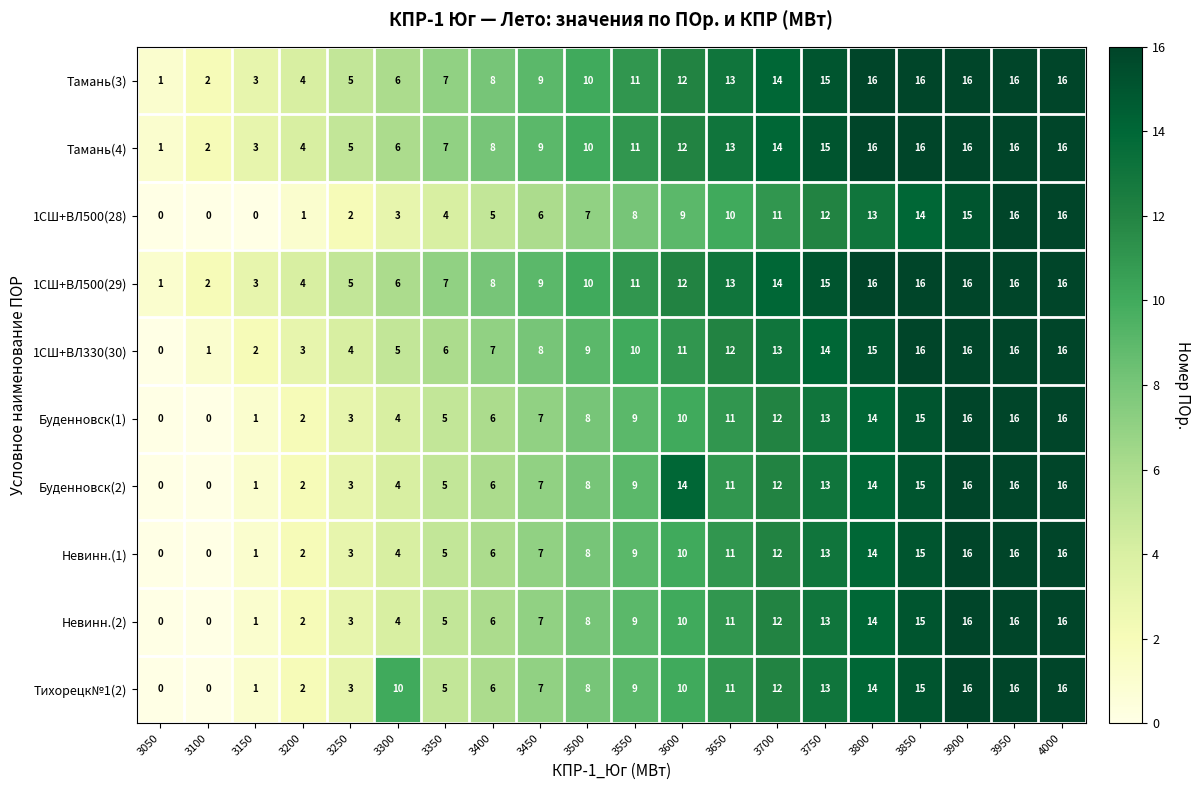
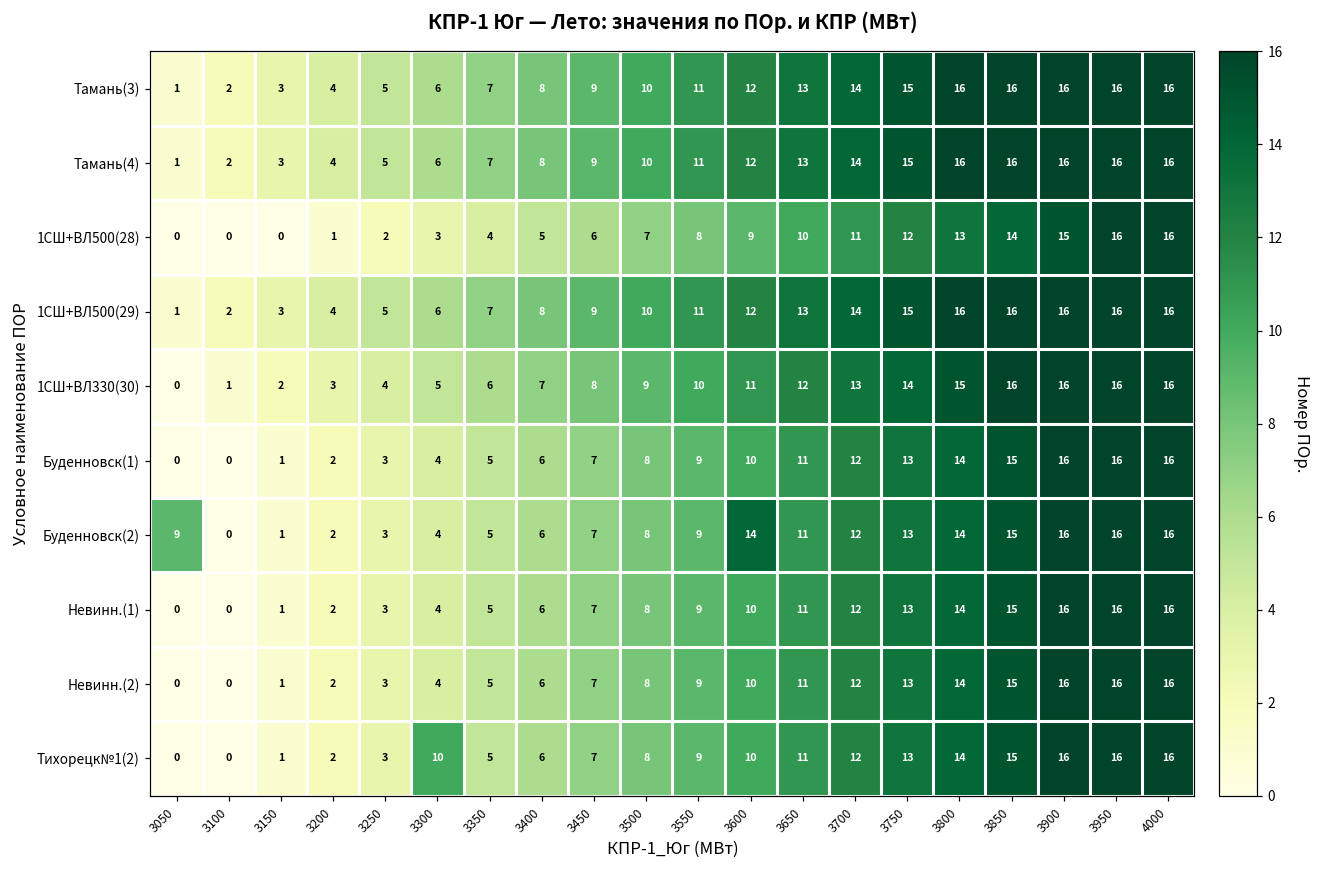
  {
    "Тамань(3)": {
      "3050": 1,
      "3100": 2,
      "3150": 3,
      "3200": 4,
      "3250": 5,
      "3300": 6,
      "3350": 7,
      "3400": 8,
      "3450": 9,
      "3500": 10,
      "3550": 11,
      "3600": 12,
      "3650": 13,
      "3700": 14,
      "3750": 15,
      "3800": 16,
      "3850": 16,
      "3900": 16,
      "3950": 16,
      "4000": 16
    },
    "Тамань(4)": {
      "3050": 1,
      "3100": 2,
      "3150": 3,
      "3200": 4,
      "3250": 5,
      "3300": 6,
      "3350": 7,
      "3400": 8,
      "3450": 9,
      "3500": 10,
      "3550": 11,
      "3600": 12,
      "3650": 13,
      "3700": 14,
      "3750": 15,
      "3800": 16,
      "3850": 16,
      "3900": 16,
      "3950": 16,
      "4000": 16
    },
    "1СШ+ВЛ500(28)": {
      "3050": 0,
      "3100": 0,
      "3150": 0,
      "3200": 1,
      "3250": 2,
      "3300": 3,
      "3350": 4,
      "3400": 5,
      "3450": 6,
      "3500": 7,
      "3550": 8,
      "3600": 9,
      "3650": 10,
      "3700": 11,
      "3750": 12,
      "3800": 13,
      "3850": 14,
      "3900": 15,
      "3950": 16,
      "4000": 16
    },
    "1СШ+ВЛ500(29)": {
      "3050": 1,
      "3100": 2,
      "3150": 3,
      "3200": 4,
      "3250": 5,
      "3300": 6,
      "3350": 7,
      "3400": 8,
      "3450": 9,
      "3500": 10,
      "3550": 11,
      "3600": 12,
      "3650": 13,
      "3700": 14,
      "3750": 15,
      "3800": 16,
      "3850": 16,
      "3900": 16,
      "3950": 16,
      "4000": 16
    },
    "1СШ+ВЛ330(30)": {
      "3050": 0,
      "3100": 1,
      "3150": 2,
      "3200": 3,
      "3250": 4,
      "3300": 5,
      "3350": 6,
      "3400": 7,
      "3450": 8,
      "3500": 9,
      "3550": 10,
      "3600": 11,
      "3650": 12,
      "3700": 13,
      "3750": 14,
      "3800": 15,
      "3850": 16,
      "3900": 16,
      "3950": 16,
      "4000": 16
    },
    "Буденновск(1)": {
      "3050": 0,
      "3100": 0,
      "3150": 1,
      "3200": 2,
      "3250": 3,
      "3300": 4,
      "3350": 5,
      "3400": 6,
      "3450": 7,
      "3500": 8,
      "3550": 9,
      "3600": 10,
      "3650": 11,
      "3700": 12,
      "3750": 13,
      "3800": 14,
      "3850": 15,
      "3900": 16,
      "3950": 16,
      "4000": 16
    },
    "Буденновск(2)": {
-     "3050": 0,
+     "3050": 9,
      "3100": 0,
      "3150": 1,
      "3200": 2,
      "3250": 3,
      "3300": 4,
      "3350": 5,
      "3400": 6,
      "3450": 7,
      "3500": 8,
      "3550": 9,
      "3600": 14,
      "3650": 11,
      "3700": 12,
      "3750": 13,
      "3800": 14,
      "3850": 15,
      "3900": 16,
      "3950": 16,
      "4000": 16
    },
    "Невинн.(1)": {
      "3050": 0,
      "3100": 0,
      "3150": 1,
      "3200": 2,
      "3250": 3,
      "3300": 4,
      "3350": 5,
      "3400": 6,
      "3450": 7,
      "3500": 8,
      "3550": 9,
      "3600": 10,
      "3650": 11,
      "3700": 12,
      "3750": 13,
      "3800": 14,
      "3850": 15,
      "3900": 16,
      "3950": 16,
      "4000": 16
    },
    "Невинн.(2)": {
      "3050": 0,
      "3100": 0,
      "3150": 1,
      "3200": 2,
      "3250": 3,
      "3300": 4,
      "3350": 5,
      "3400": 6,
      "3450": 7,
      "3500": 8,
      "3550": 9,
      "3600": 10,
      "3650": 11,
      "3700": 12,
      "3750": 13,
      "3800": 14,
      "3850": 15,
      "3900": 16,
      "3950": 16,
      "4000": 16
    },
    "Тихорецк№1(2)": {
      "3050": 0,
      "3100": 0,
      "3150": 1,
      "3200": 2,
      "3250": 3,
      "3300": 10,
      "3350": 5,
      "3400": 6,
      "3450": 7,
      "3500": 8,
      "3550": 9,
      "3600": 10,
      "3650": 11,
      "3700": 12,
      "3750": 13,
      "3800": 14,
      "3850": 15,
      "3900": 16,
      "3950": 16,
      "4000": 16
    }
  }
